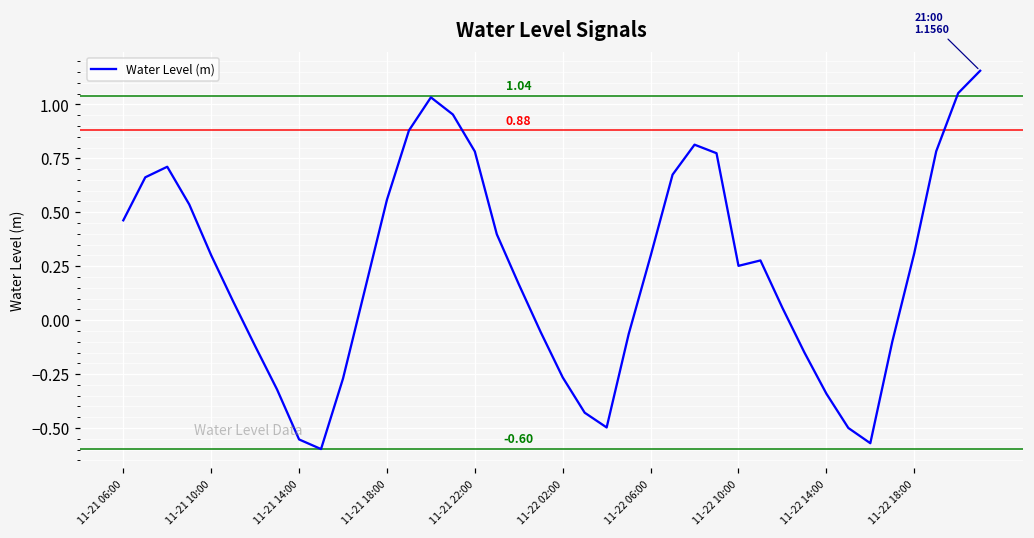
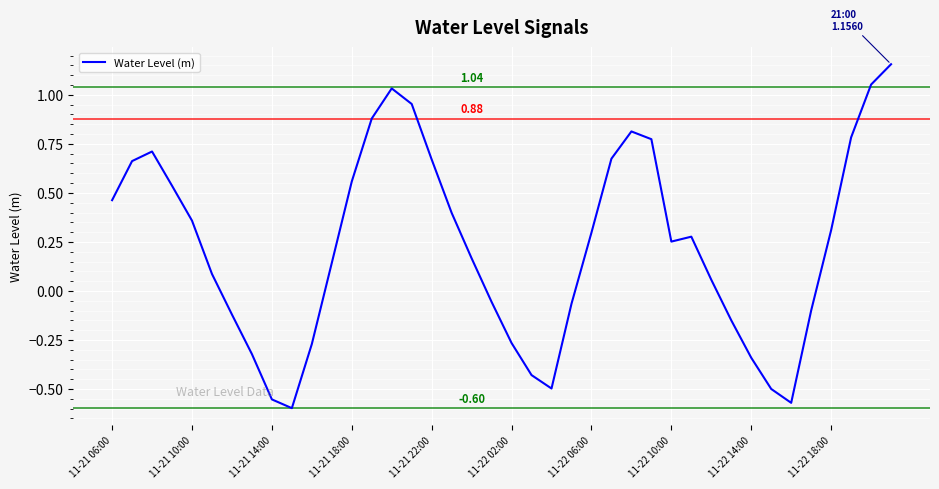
  {
    "11-21 06:00": 0.46,
-   "11-21 10:00": 0.30,
+   "11-21 10:00": 0.36,
    "11-21 14:00": -0.55,
    "11-21 18:00": 0.56,
-   "11-21 22:00": 0.78,
+   "11-21 22:00": 0.67,
    "11-22 02:00": -0.27,
    "11-22 06:00": 0.30,
    "11-22 10:00": 0.25,
    "11-22 14:00": -0.34,
    "11-22 18:00": 0.31
  }
